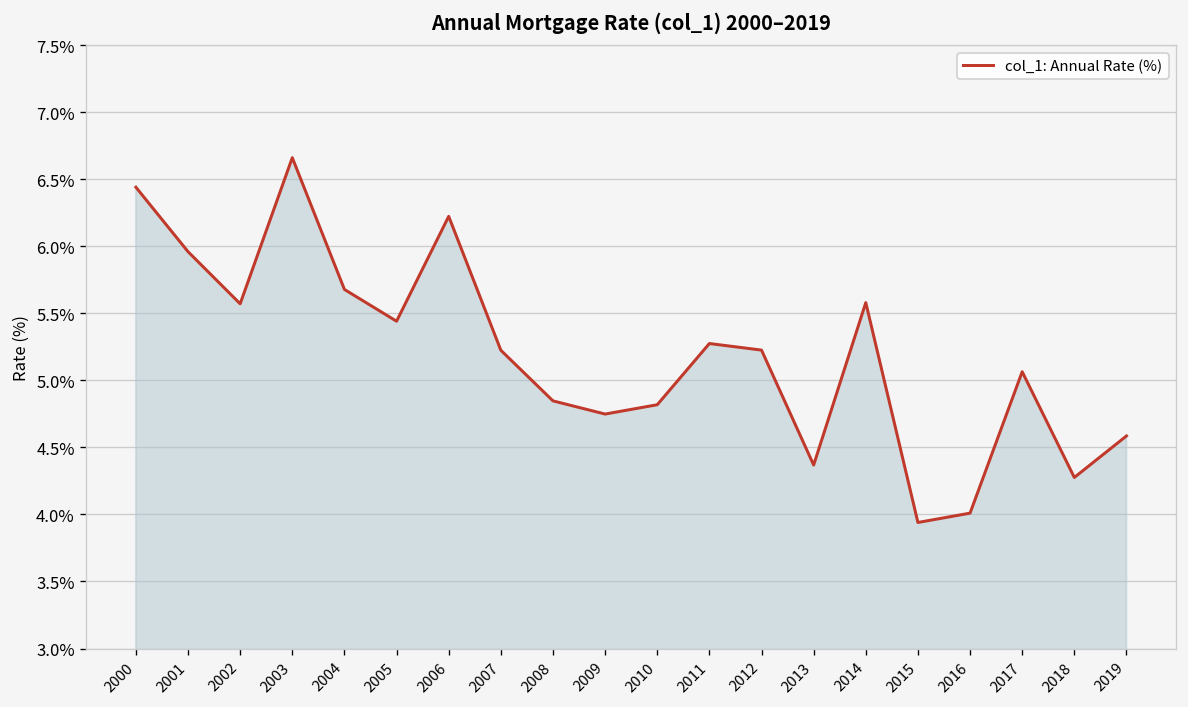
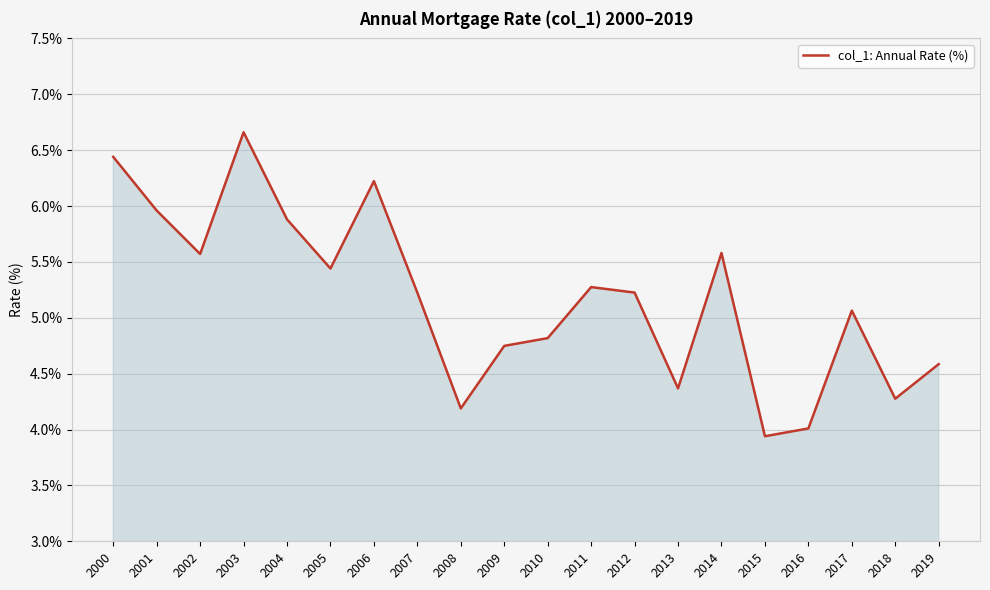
  {
    "2000": "6.44%",
    "2001": "5.96%",
    "2002": "5.57%",
    "2003": "6.66%",
-   "2004": "5.68%",
+   "2004": "5.88%",
    "2005": "5.44%",
    "2006": "6.22%",
    "2007": "5.22%",
-   "2008": "4.85%",
+   "2008": "4.19%",
    "2009": "4.75%",
    "2010": "4.82%",
    "2011": "5.27%",
    "2012": "5.23%",
    "2013": "4.37%",
    "2014": "5.58%",
    "2015": "3.94%",
    "2016": "4.01%",
    "2017": "5.06%",
    "2018": "4.28%",
    "2019": "4.59%"
  }
